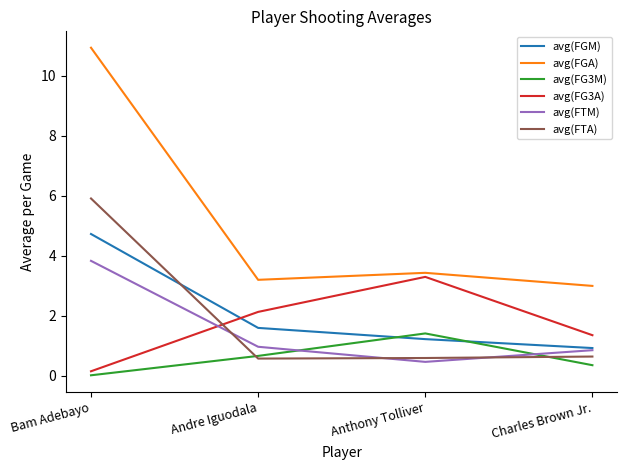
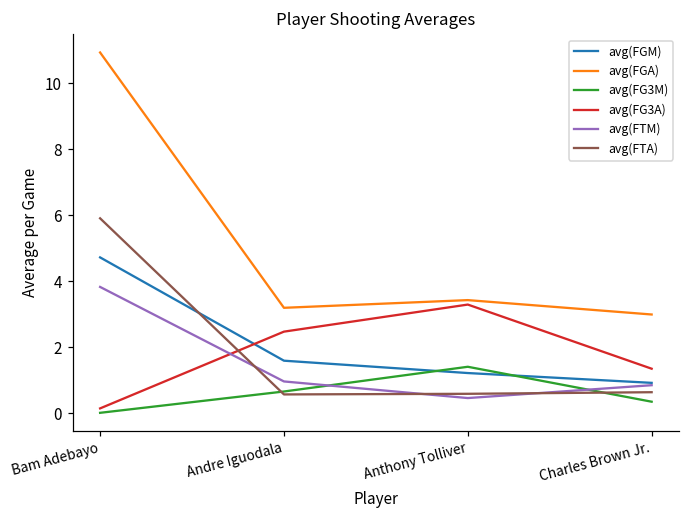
  {
    "avg(FGM)": {
      "Bam Adebayo": 4.7,
      "Andre Iguodala": 1.6,
      "Anthony Tolliver": 1.2
    },
    "avg(FGA)": {
      "Bam Adebayo": 10.9,
      "Andre Iguodala": 3.2,
      "Anthony Tolliver": 3.4,
      "Charles Brown Jr.": 3.0
    },
    "avg(FG3M)": {
      "Bam Adebayo": 0.0,
      "Andre Iguodala": 0.7,
      "Anthony Tolliver": 1.4,
      "Charles Brown Jr.": 0.4
    },
    "avg(FG3A)": {
      "Bam Adebayo": 0.2,
-     "Andre Iguodala": 2.1,
+     "Andre Iguodala": 2.5,
      "Anthony Tolliver": 3.3,
      "Charles Brown Jr.": 1.4
    },
    "avg(FTM)": {
      "Bam Adebayo": 3.8,
      "Andre Iguodala": 1.0,
      "Anthony Tolliver": 0.5
    },
    "avg(FTA)": {
      "Bam Adebayo": 5.9,
      "Andre Iguodala": 0.6,
      "Anthony Tolliver": 0.6,
      "Charles Brown Jr.": 0.6
    }
  }
